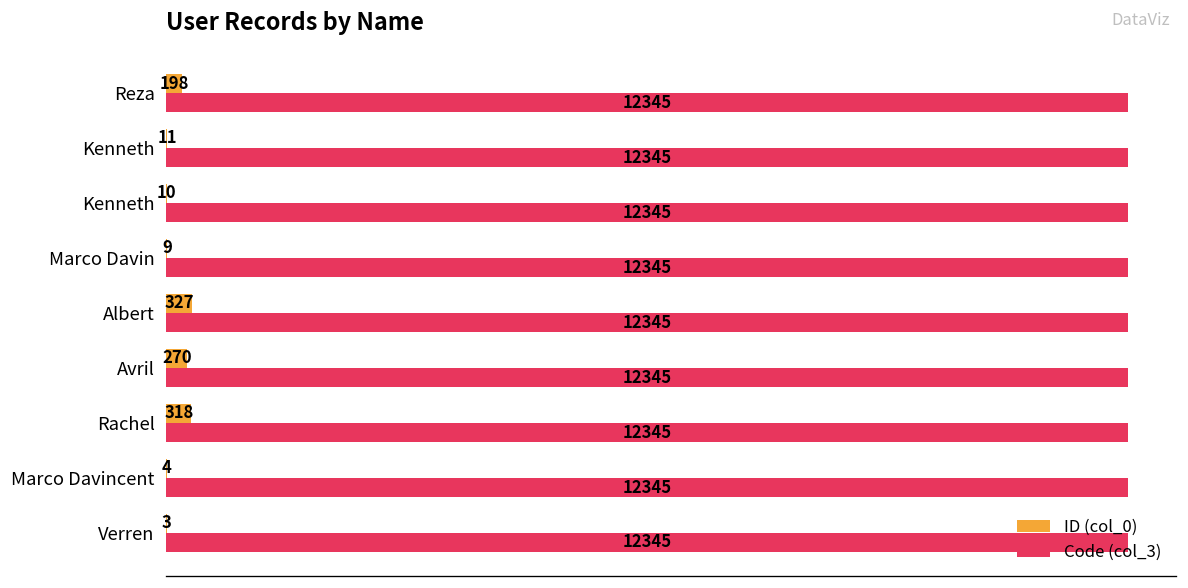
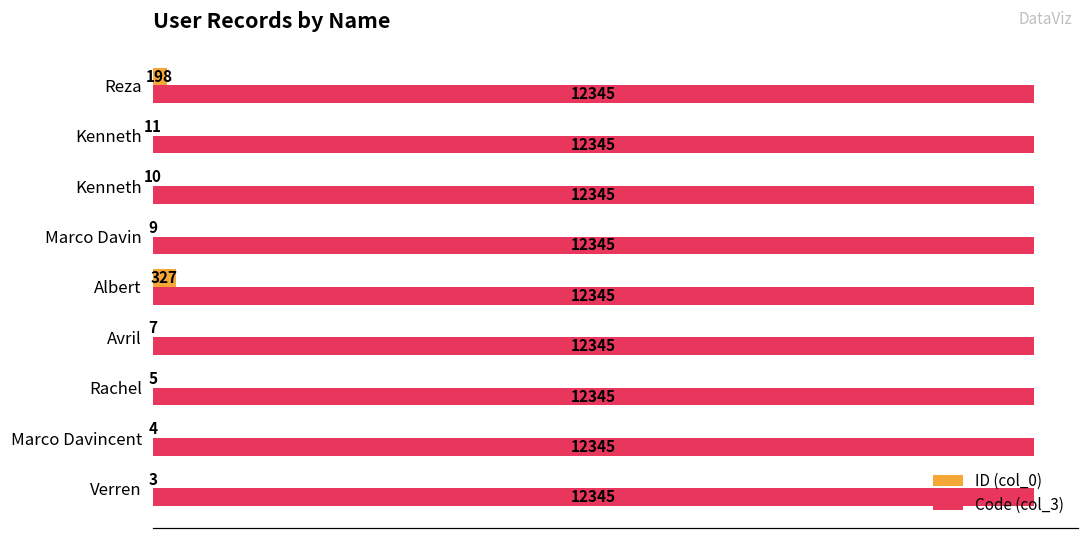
  {
    "ID (col_0)": {
      "Reza": 198,
      "Marco Davin": 9,
      "Albert": 327,
-     "Avril": 270,
-     "Rachel": 318,
+     "Avril": 7,
+     "Rachel": 5,
      "Marco Davincent": 4,
      "Verren": 3
    },
    "Code (col_3)": {
      "Reza": 12345,
      "Marco Davin": 12345,
      "Albert": 12345,
      "Avril": 12345,
      "Rachel": 12345,
      "Marco Davincent": 12345,
      "Verren": 12345
    }
  }
